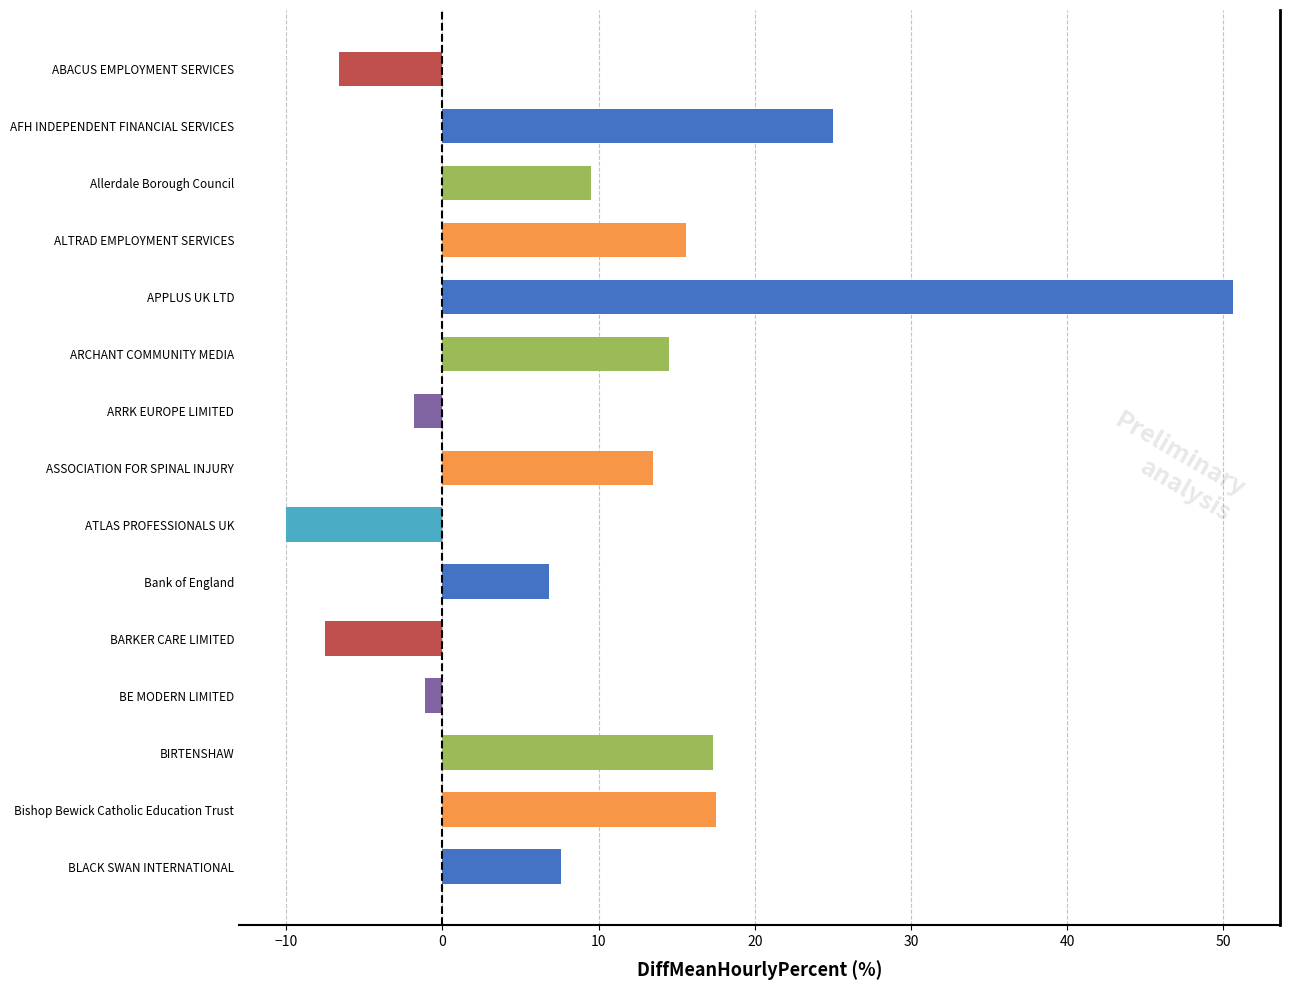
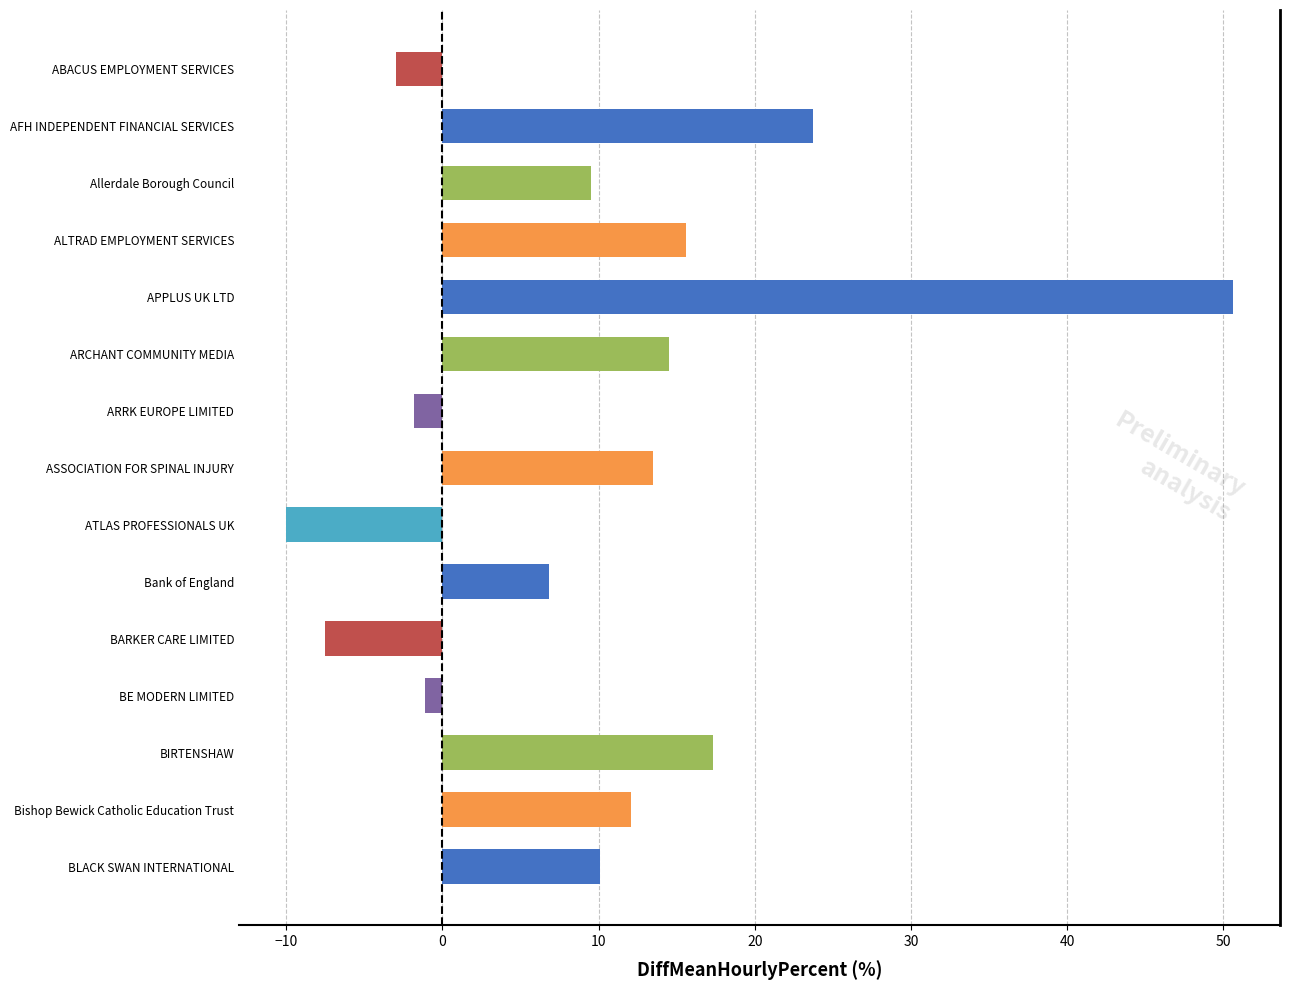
  {
-   "ABACUS EMPLOYMENT SERVICES": -6.6,
-   "AFH INDEPENDENT FINANCIAL SERVICES": 25.0,
+   "ABACUS EMPLOYMENT SERVICES": -3.0,
+   "AFH INDEPENDENT FINANCIAL SERVICES": 23.7,
    "Allerdale Borough Council": 9.5,
    "ALTRAD EMPLOYMENT SERVICES": 15.6,
    "APPLUS UK LTD": 50.6,
    "ARCHANT COMMUNITY MEDIA": 14.5,
    "ARRK EUROPE LIMITED": -1.8,
    "ASSOCIATION FOR SPINAL INJURY": 13.5,
    "ATLAS PROFESSIONALS UK": -10.0,
    "Bank of England": 6.8,
    "BARKER CARE LIMITED": -7.5,
    "BE MODERN LIMITED": -1.1,
    "BIRTENSHAW": 17.3,
-   "Bishop Bewick Catholic Education Trust": 17.5,
-   "BLACK SWAN INTERNATIONAL": 7.6
+   "Bishop Bewick Catholic Education Trust": 12.1,
+   "BLACK SWAN INTERNATIONAL": 10.1
  }
